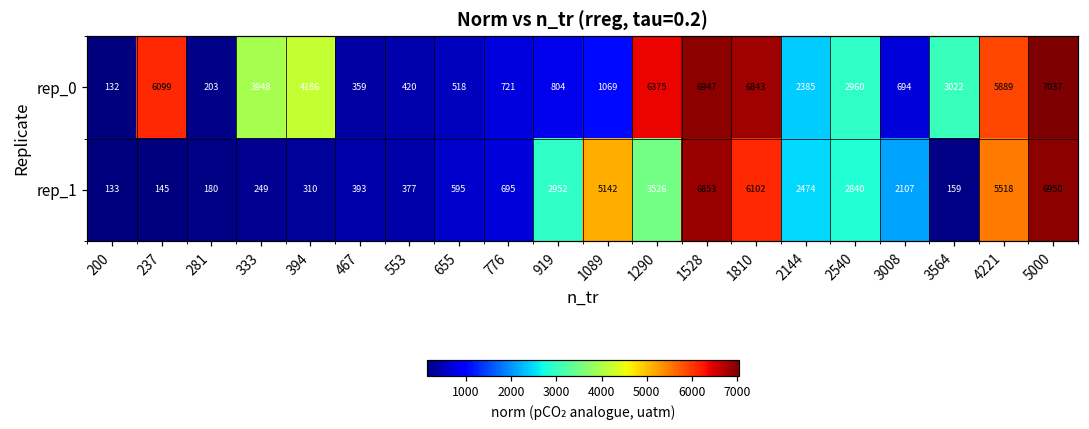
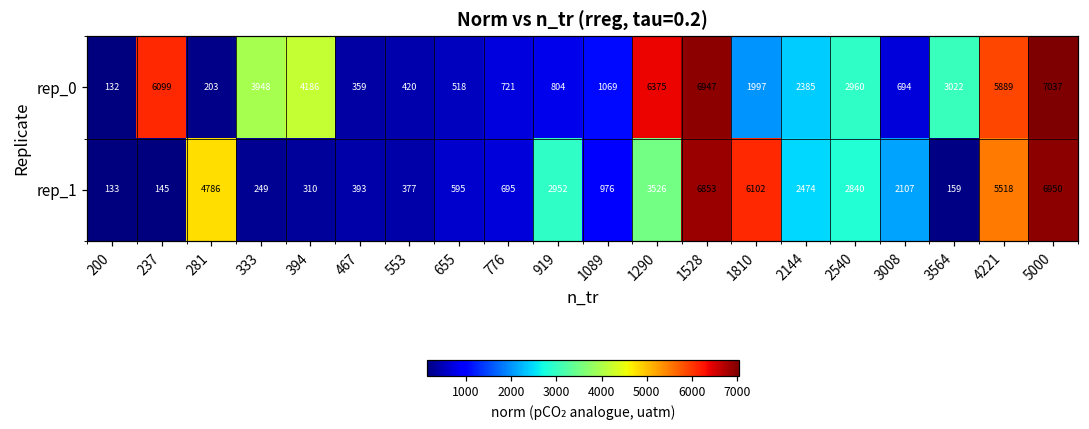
  {
    "rep_0": {
      "200": 132,
      "237": 6099,
      "281": 203,
      "333": 3948,
      "394": 4186,
      "467": 359,
      "553": 420,
      "655": 518,
      "776": 721,
      "919": 804,
      "1089": 1069,
      "1290": 6375,
      "1528": 6947,
-     "1810": 6843,
+     "1810": 1997,
      "2144": 2385,
      "2540": 2960,
      "3008": 694,
      "3564": 3022,
      "4221": 5889,
      "5000": 7037
    },
    "rep_1": {
      "200": 133,
      "237": 145,
-     "281": 180,
+     "281": 4786,
      "333": 249,
      "394": 310,
      "467": 393,
      "553": 377,
      "655": 595,
      "776": 695,
      "919": 2952,
-     "1089": 5142,
+     "1089": 976,
      "1290": 3526,
      "1528": 6853,
      "1810": 6102,
      "2144": 2474,
      "2540": 2840,
      "3008": 2107,
      "3564": 159,
      "4221": 5518,
      "5000": 6950
    }
  }
